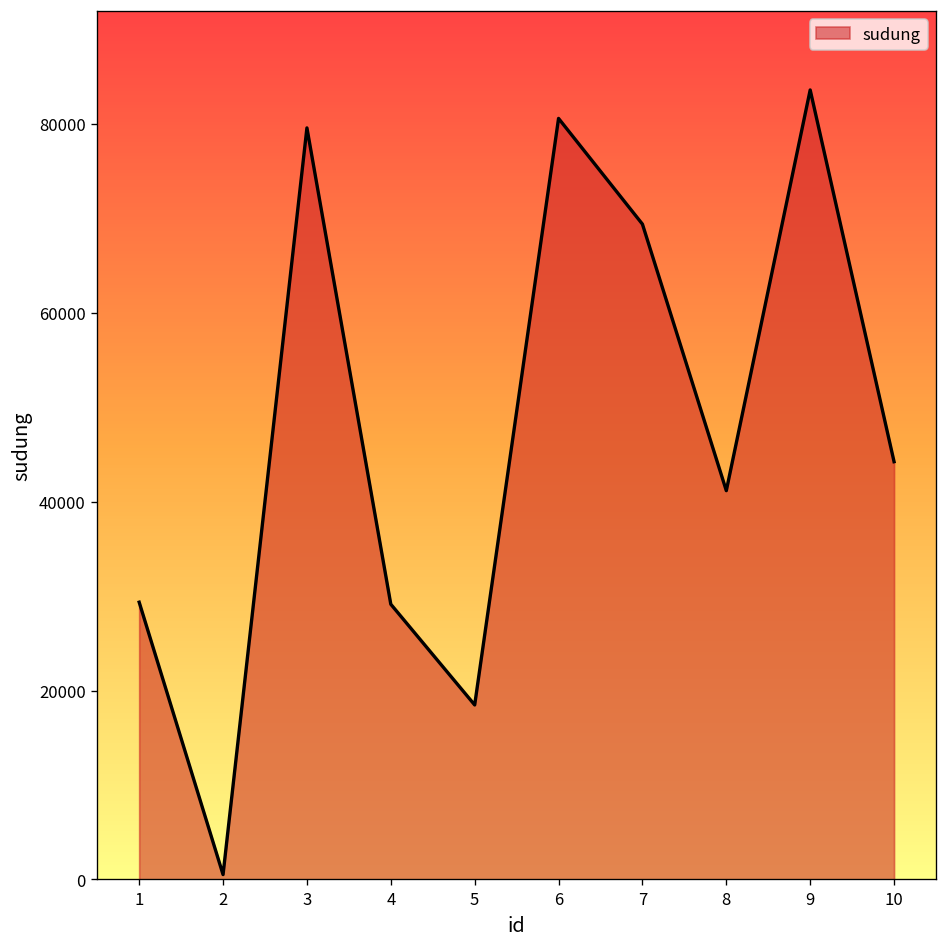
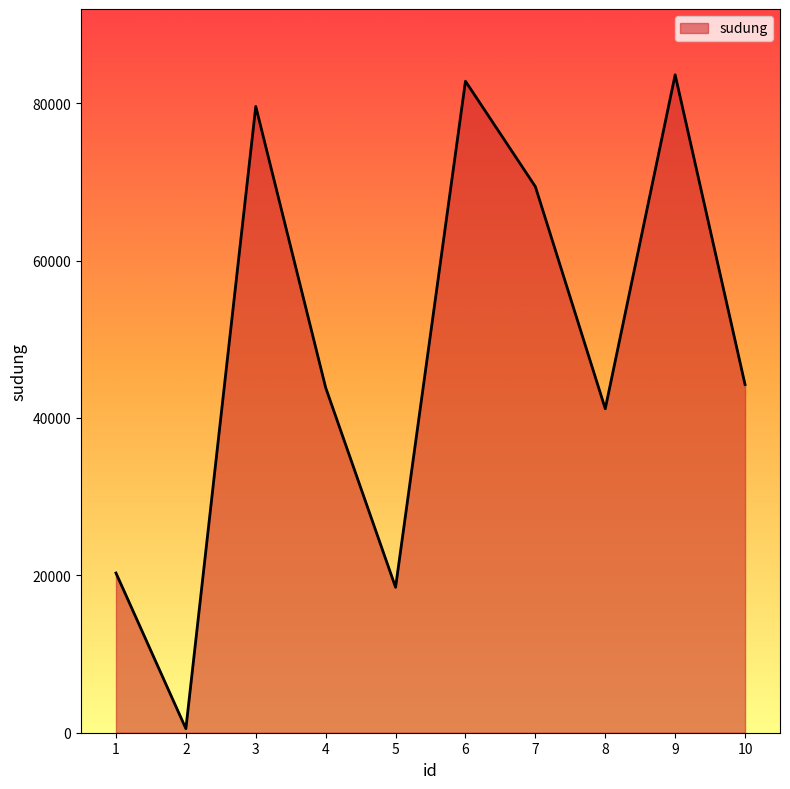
  {
-   "1": 29000,
+   "1": 20000,
    "2": 1000,
    "3": 80000,
-   "4": 29000,
+   "4": 44000,
    "5": 18000,
-   "6": 81000,
+   "6": 83000,
    "7": 69000,
    "8": 41000,
    "9": 84000,
    "10": 44000
  }
